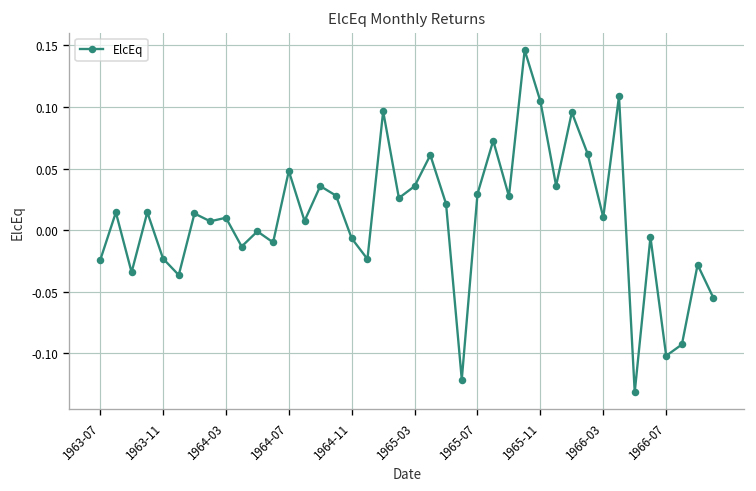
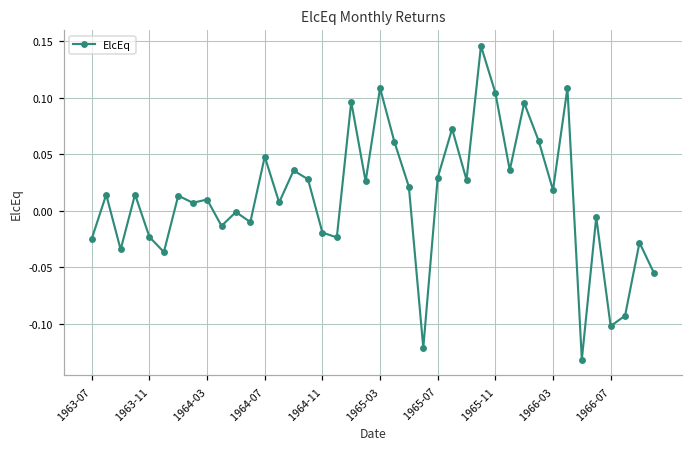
  {
    "1963-07": -0.024,
    "1963-11": -0.023,
    "1964-03": 0.010,
    "1964-07": 0.048,
-   "1964-11": -0.007,
-   "1965-03": 0.036,
+   "1964-11": -0.019,
+   "1965-03": 0.109,
    "1965-07": 0.029,
    "1965-11": 0.105,
-   "1966-03": 0.010,
+   "1966-03": 0.018,
    "1966-07": -0.102
  }
